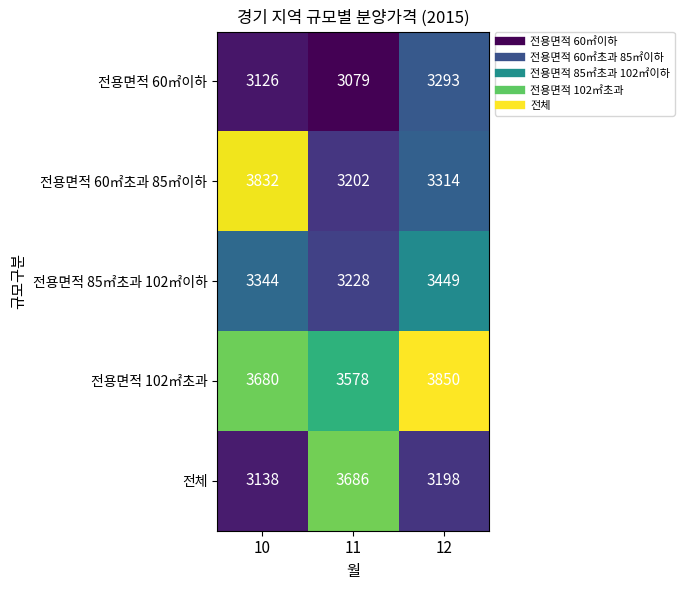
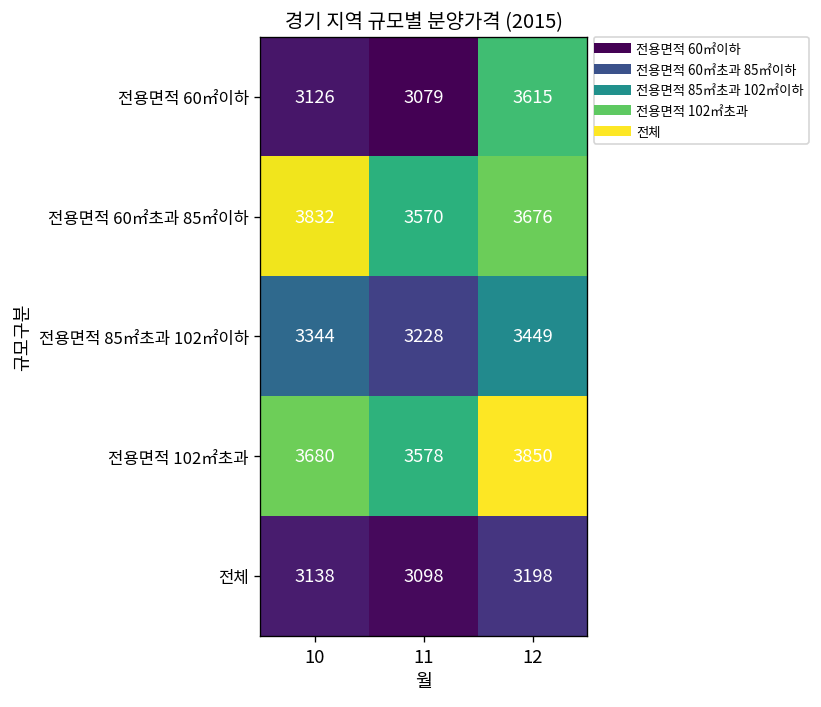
  {
    "전용면적 60㎡이하": {
      "10": 3126,
      "11": 3079,
-     "12": 3293
+     "12": 3615
    },
    "전용면적 60㎡초과 85㎡이하": {
      "10": 3832,
-     "11": 3202,
-     "12": 3314
+     "11": 3570,
+     "12": 3676
    },
    "전용면적 85㎡초과 102㎡이하": {
      "10": 3344,
      "11": 3228,
      "12": 3449
    },
    "전용면적 102㎡초과": {
      "10": 3680,
      "11": 3578,
      "12": 3850
    },
    "전체": {
      "10": 3138,
-     "11": 3686,
+     "11": 3098,
      "12": 3198
    }
  }
